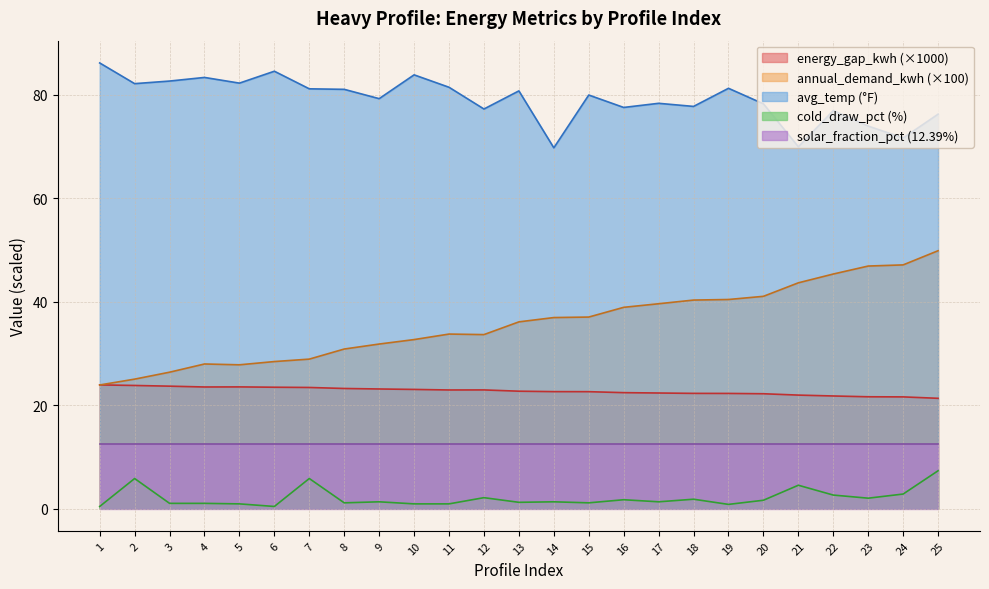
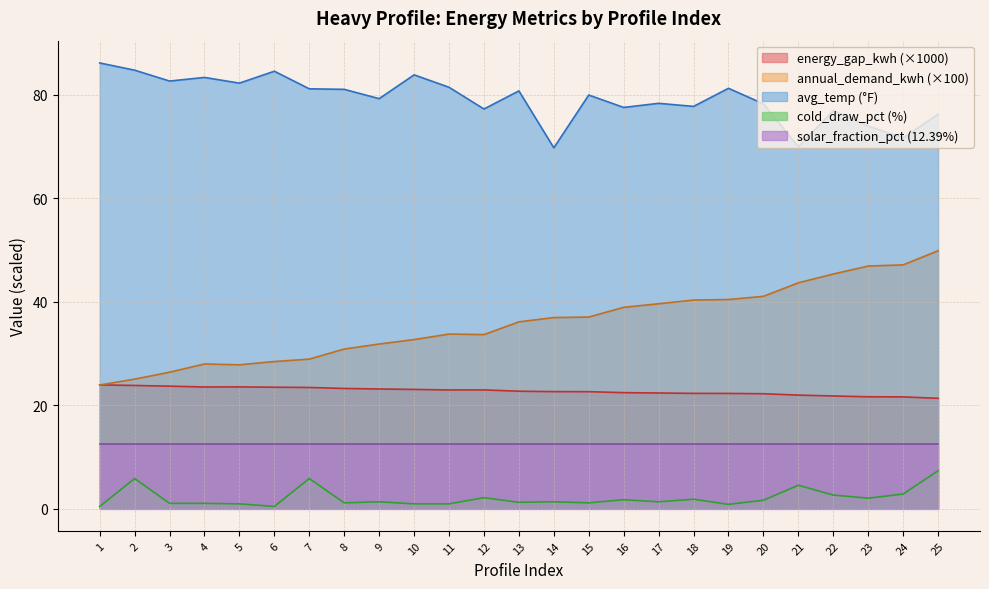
  {
    "avg_temp (°F)": {
      "1": 86,
-     "2": 82,
+     "2": 85,
      "3": 83,
      "4": 83,
      "5": 82,
      "6": 85,
      "7": 81,
      "8": 81,
      "9": 79,
      "10": 84,
      "11": 81,
      "12": 77,
      "13": 81,
      "14": 70,
      "15": 80,
      "16": 78,
      "17": 78,
      "18": 78,
      "19": 81
    },
    "cold_draw_pct (%)": {
      "1": 0,
      "2": 6,
      "3": 1,
      "4": 1,
      "5": 1,
      "6": 0,
      "7": 6,
      "8": 1,
      "9": 1,
      "10": 1,
      "11": 1,
      "12": 2,
      "13": 1,
      "14": 1,
      "15": 1,
      "16": 2,
      "17": 1,
      "18": 2,
      "19": 1,
      "20": 2,
      "21": 5,
      "22": 3,
      "23": 2,
      "24": 3,
      "25": 7
    },
    "solar_fraction_pct (12.39%)": {
      "1": 12,
      "2": 12,
      "3": 12,
      "4": 12,
      "5": 12,
      "6": 12,
      "7": 12,
      "8": 12,
      "9": 12,
      "10": 12,
      "11": 12,
      "12": 12,
      "13": 12,
      "14": 12,
      "15": 12,
      "16": 12,
      "17": 12,
      "18": 12,
      "19": 12,
      "20": 12,
      "21": 12,
      "22": 12,
      "23": 12,
      "24": 12,
      "25": 12
    }
  }
